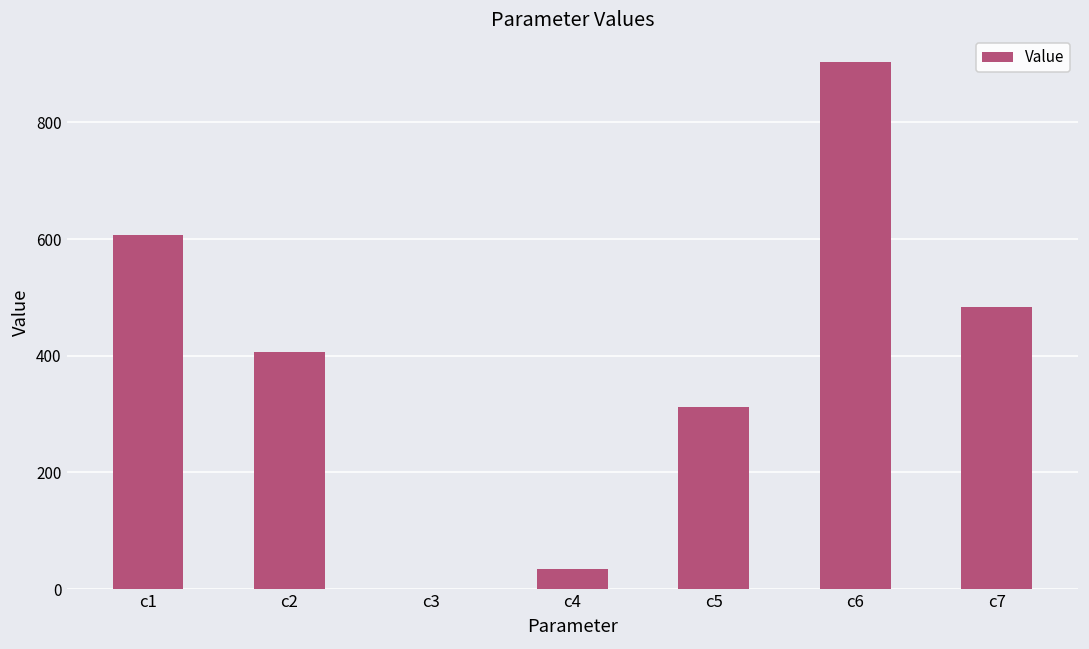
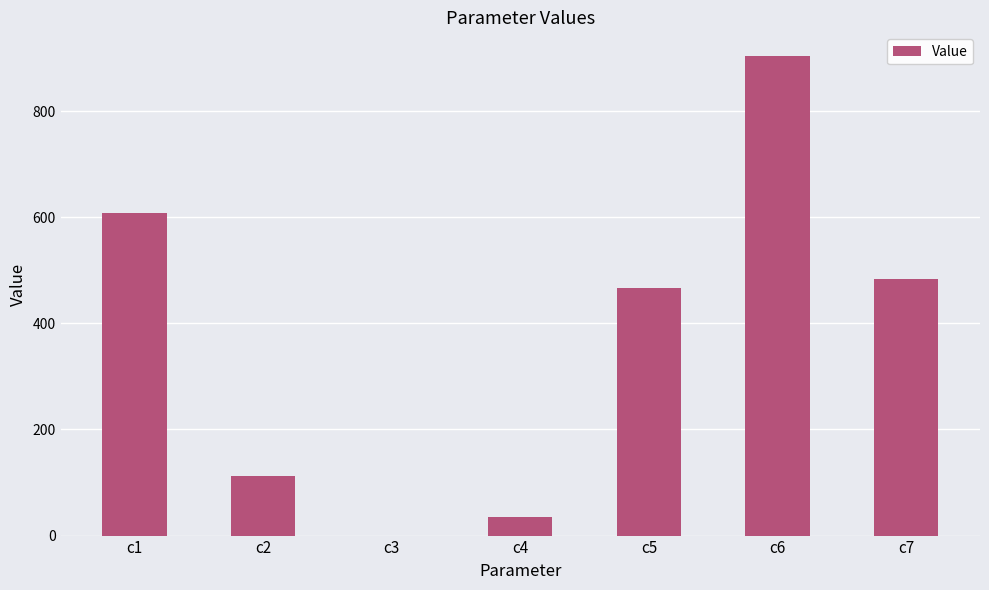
  {
    "c1": 610,
-   "c2": 410,
+   "c2": 110,
    "c4": 40,
-   "c5": 310,
+   "c5": 470,
    "c6": 900,
    "c7": 480
  }
